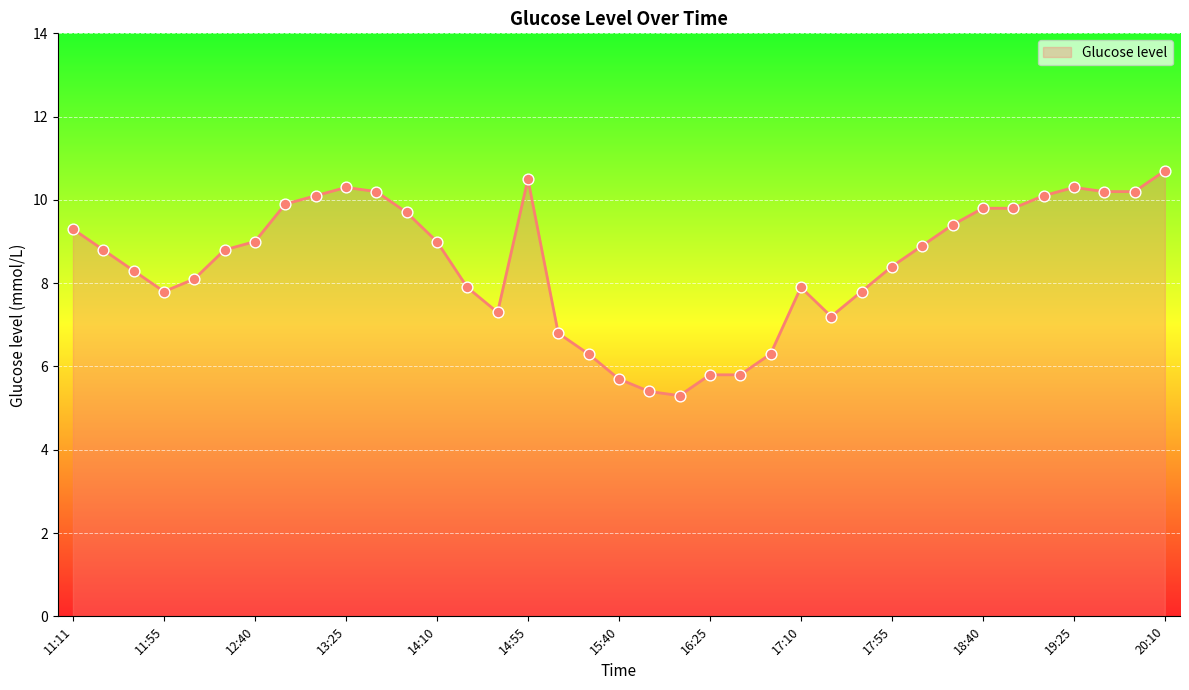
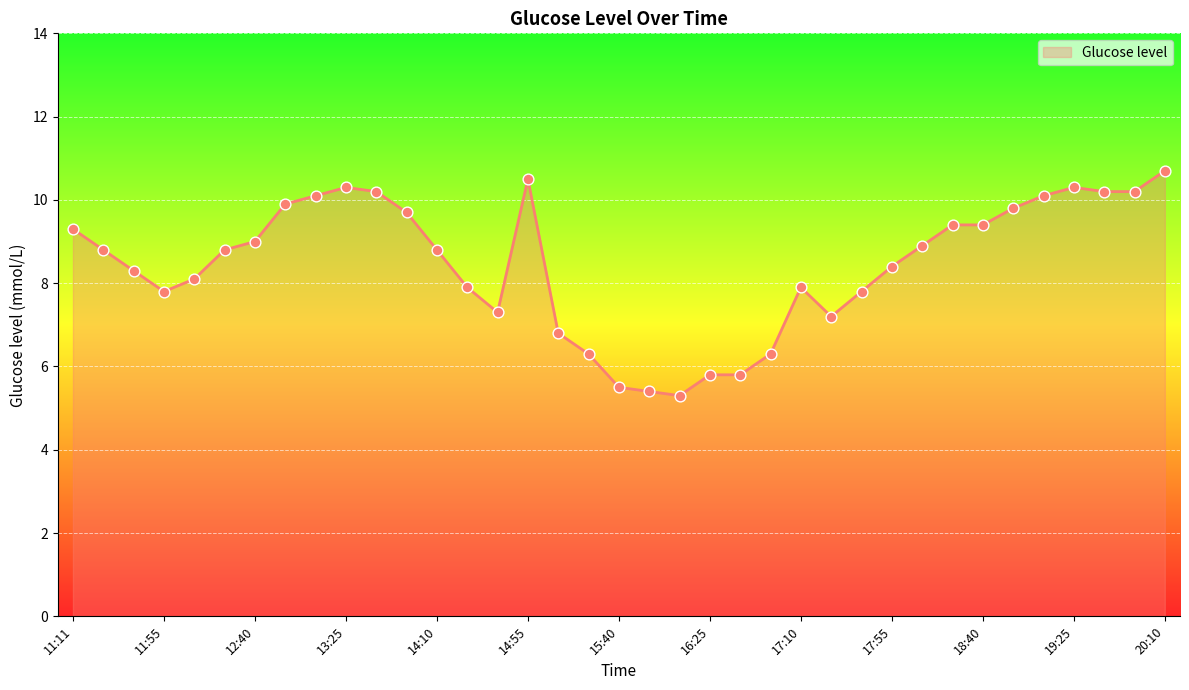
  {
    "11:11": 9.3,
    "11:55": 7.8,
    "12:40": 9.0,
    "13:25": 10.3,
-   "14:10": 9.0,
+   "14:10": 8.8,
    "14:55": 10.5,
-   "15:40": 5.7,
+   "15:40": 5.5,
    "16:25": 5.8,
    "17:10": 7.9,
    "17:55": 8.4,
-   "18:40": 9.8,
+   "18:40": 9.4,
    "19:25": 10.3,
    "20:10": 10.7
  }
